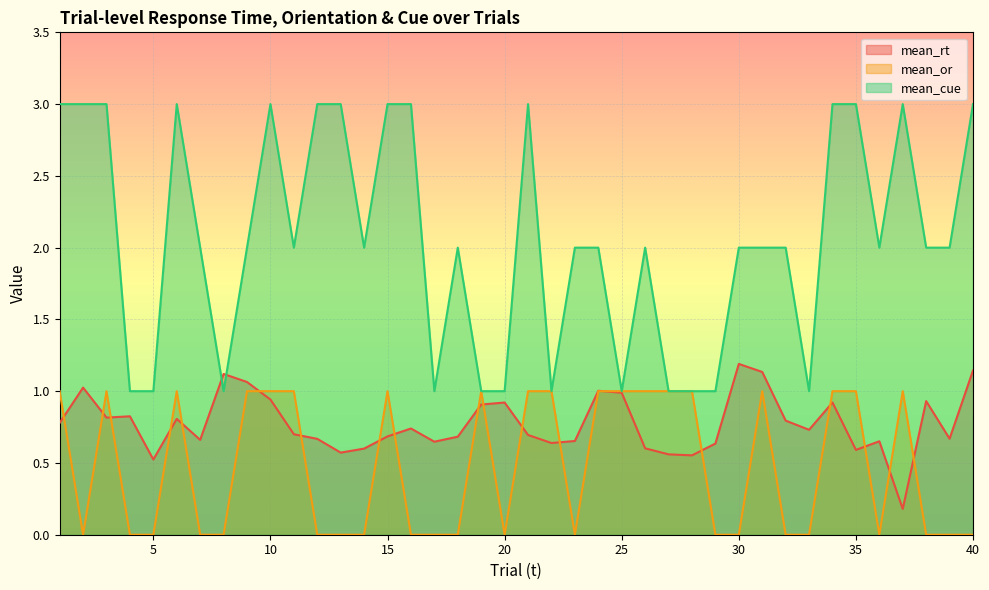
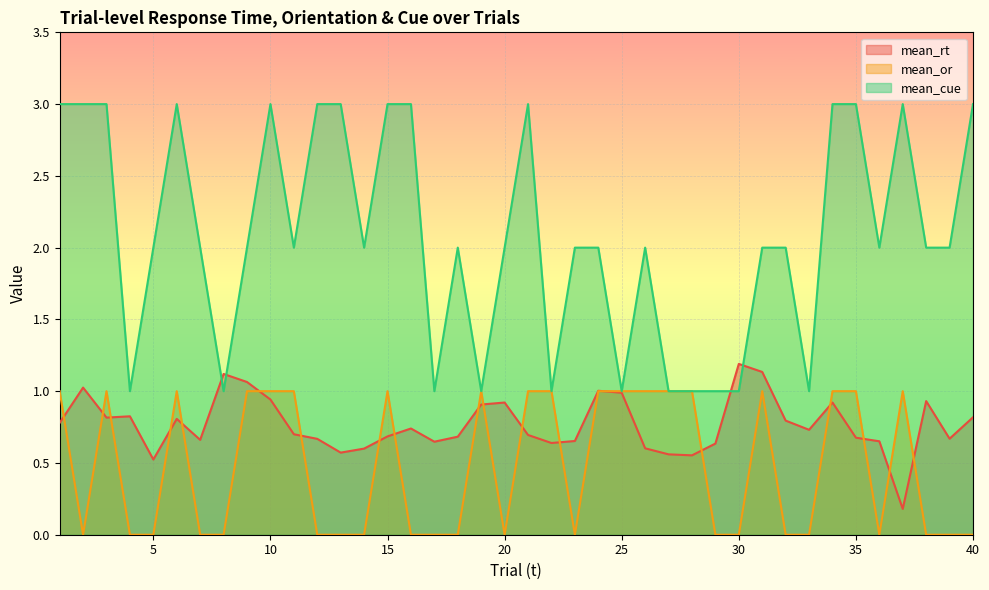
  {
    "mean_rt": {
      "5": 0.52,
      "10": 0.94,
      "15": 0.69,
      "20": 0.92,
      "30": 1.19,
-     "35": 0.59,
-     "40": 1.14
+     "35": 0.68,
+     "40": 0.82
    },
    "mean_or": {
      "5": 0.00,
      "10": 1.00,
      "15": 1.00,
      "20": 0.00,
      "30": 0.00,
      "35": 1.00,
      "40": 0.00
    },
    "mean_cue": {
-     "5": 1,
+     "5": 2,
      "10": 3,
      "15": 3,
-     "20": 1,
-     "30": 2,
+     "20": 2,
+     "30": 1,
      "35": 3,
      "40": 3
    }
  }
